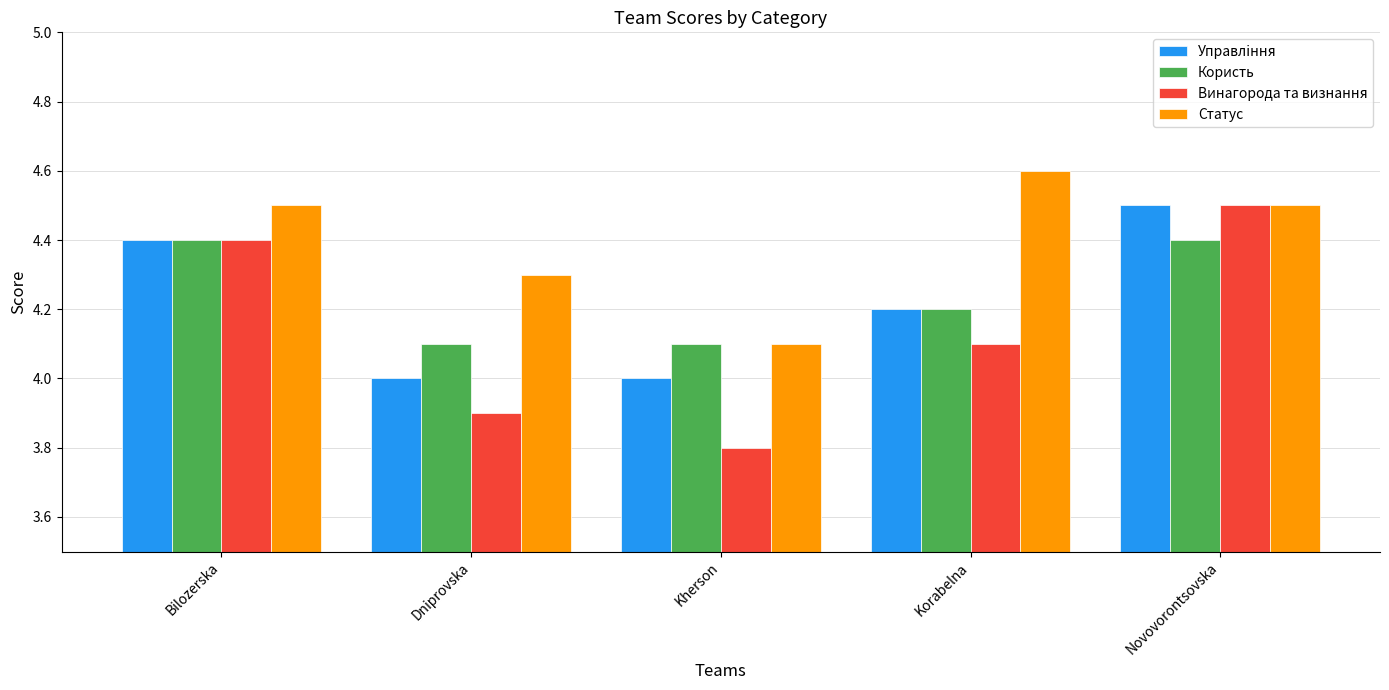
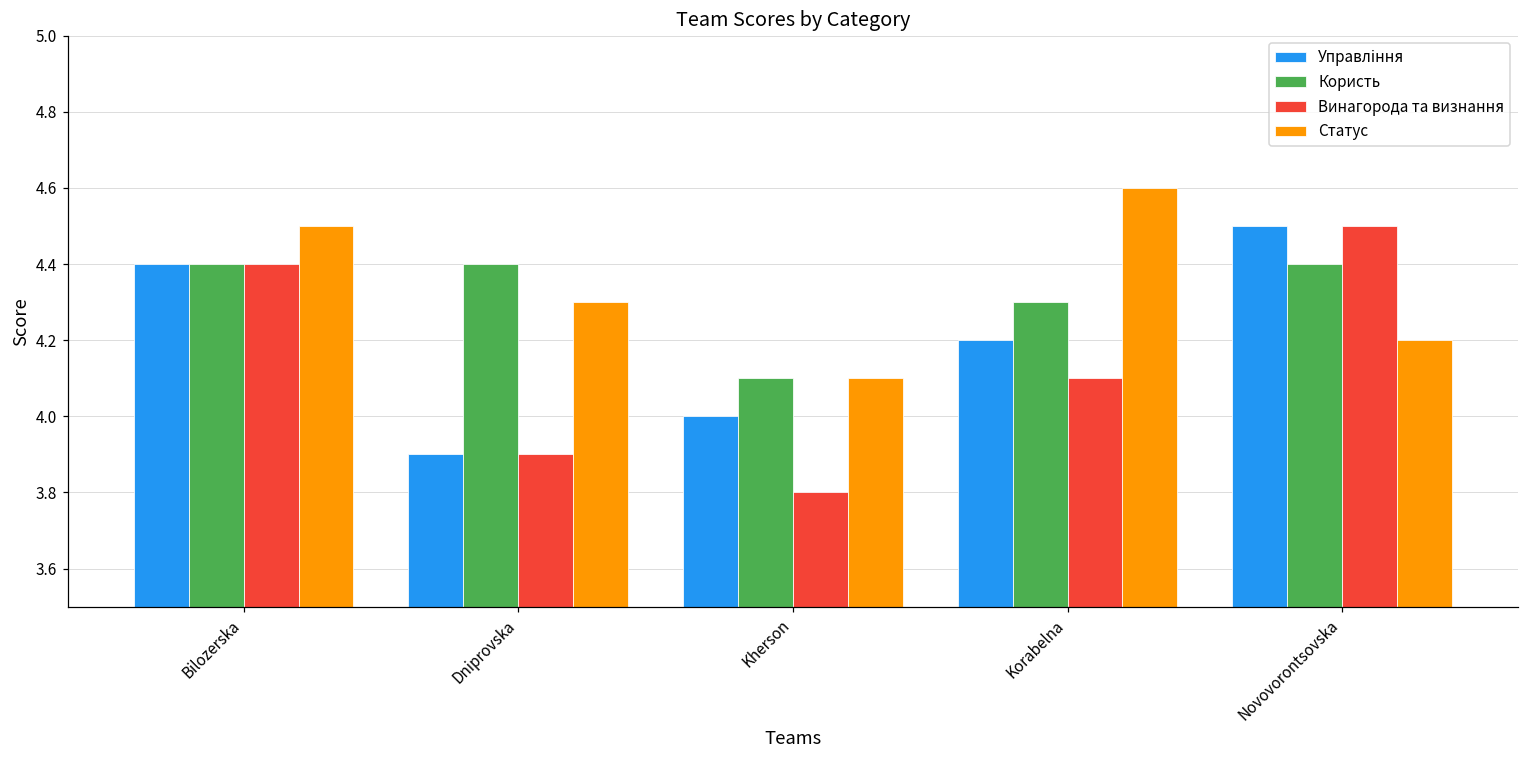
  {
    "Управління": {
      "Bilozerska": 4.4,
-     "Dniprovska": 4.0,
+     "Dniprovska": 3.9,
      "Kherson": 4.0,
      "Korabelna": 4.2,
      "Novovorontsovska": 4.5
    },
    "Користь": {
      "Bilozerska": 4.4,
-     "Dniprovska": 4.1,
+     "Dniprovska": 4.4,
      "Kherson": 4.1,
-     "Korabelna": 4.2,
+     "Korabelna": 4.3,
      "Novovorontsovska": 4.4
    },
    "Винагорода та визнання": {
      "Bilozerska": 4.4,
      "Dniprovska": 3.9,
      "Kherson": 3.8,
      "Korabelna": 4.1,
      "Novovorontsovska": 4.5
    },
    "Статус": {
      "Bilozerska": 4.5,
      "Dniprovska": 4.3,
      "Kherson": 4.1,
      "Korabelna": 4.6,
-     "Novovorontsovska": 4.5
+     "Novovorontsovska": 4.2
    }
  }
